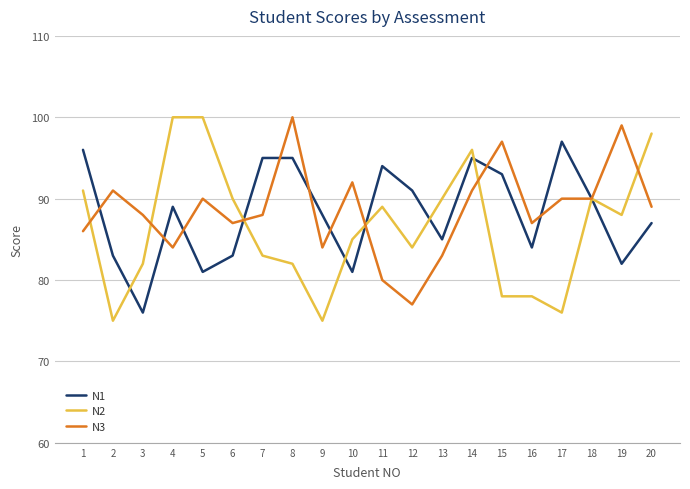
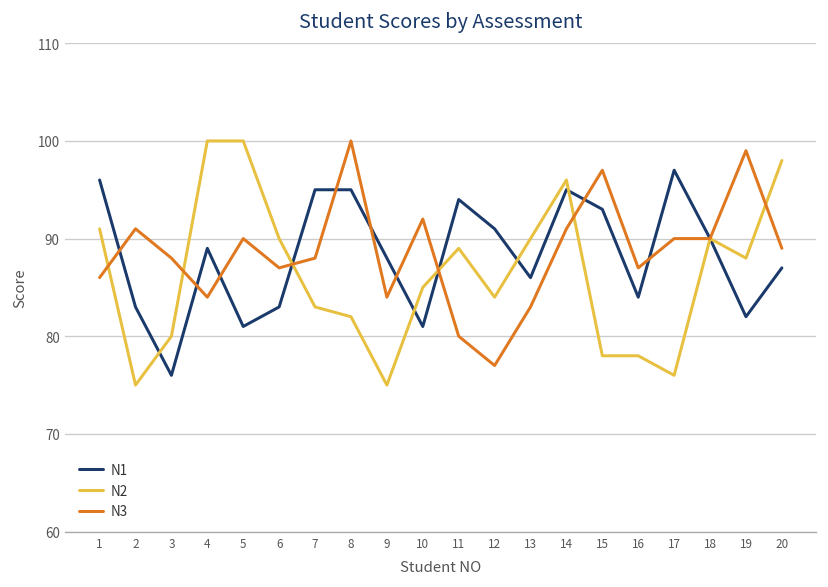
  {
    "N1": {
      "1": 96,
      "2": 83,
      "3": 76,
      "4": 89,
      "5": 81,
      "6": 83,
      "7": 95,
      "8": 95,
      "9": 88,
      "10": 81,
      "11": 94,
      "12": 91,
-     "13": 85,
+     "13": 86,
      "14": 95,
      "15": 93,
      "16": 84,
      "17": 97,
      "19": 82,
      "20": 87
    },
    "N2": {
      "1": 91,
      "2": 75,
-     "3": 82,
+     "3": 80,
      "4": 100,
      "5": 100,
      "6": 90,
      "7": 83,
      "8": 82,
      "9": 75,
      "10": 85,
      "11": 89,
      "12": 84,
      "13": 90,
      "14": 96,
      "15": 78,
      "16": 78,
      "17": 76,
      "19": 88,
      "20": 98
    },
    "N3": {
      "1": 86,
      "2": 91,
      "3": 88,
      "4": 84,
      "5": 90,
      "6": 87,
      "7": 88,
      "8": 100,
      "9": 84,
      "10": 92,
      "11": 80,
      "12": 77,
      "13": 83,
      "14": 91,
      "15": 97,
      "16": 87,
      "17": 90,
      "19": 99,
      "20": 89
    }
  }
